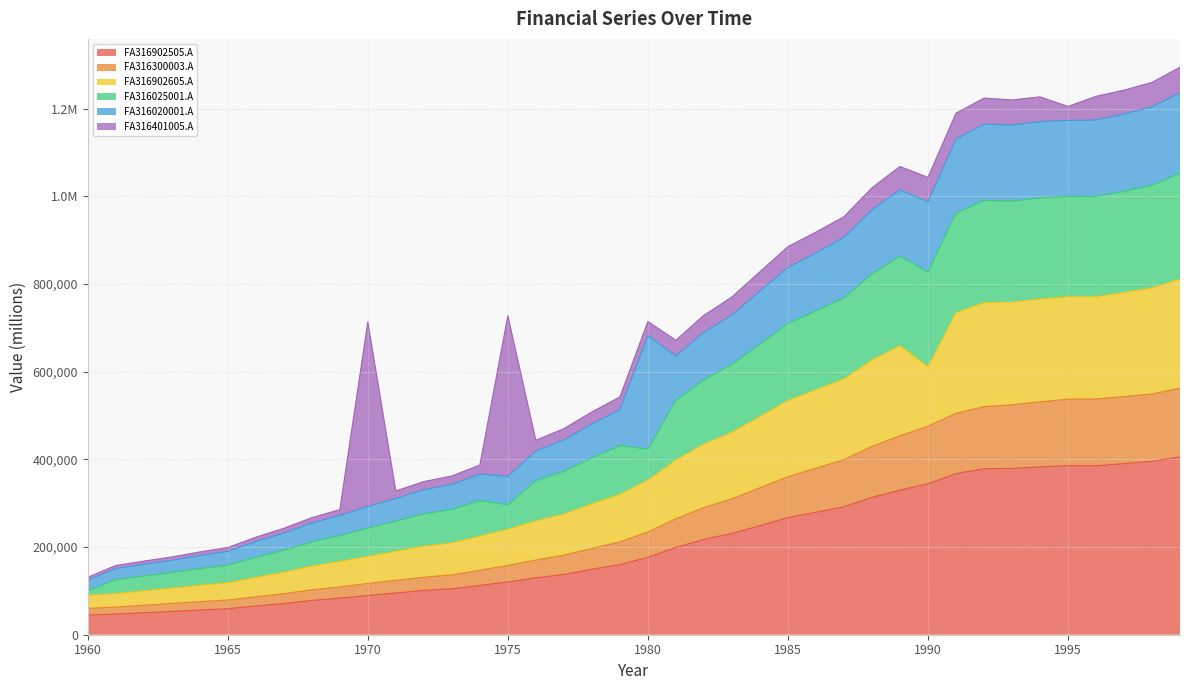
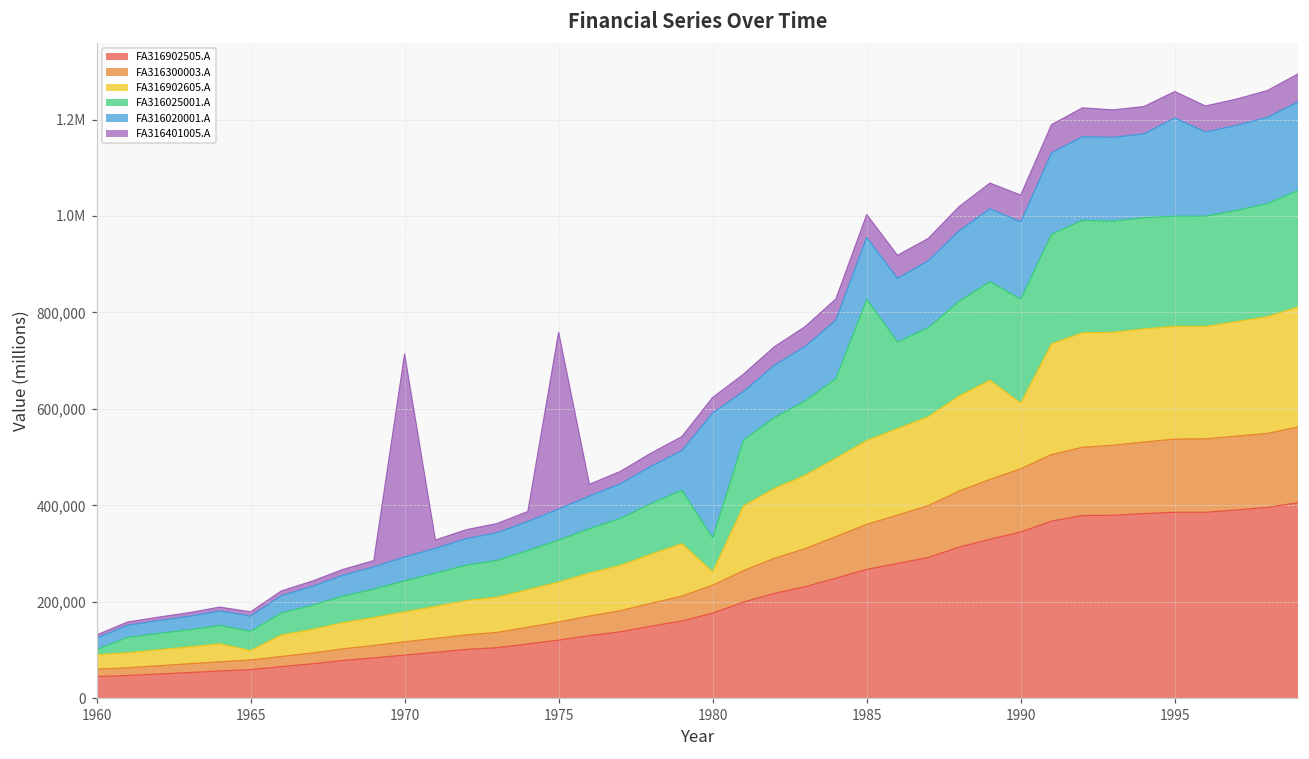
  {
    "FA316902605.A": {
      "1960": "30,000",
-     "1965": "40,000",
+     "1965": "20,000",
      "1970": "60,000",
      "1975": "80,000",
-     "1980": "120,000",
+     "1980": "30,000",
      "1985": "170,000",
      "1990": "140,000",
      "1995": "230,000"
    },
    "FA316025001.A": {
      "1960": "10,000",
      "1965": "40,000",
      "1970": "60,000",
-     "1975": "60,000",
+     "1975": "90,000",
      "1980": "70,000",
-     "1985": "180,000",
+     "1985": "290,000",
      "1990": "220,000",
      "1995": "230,000"
    },
    "FA316020001.A": {
      "1960": "20,000",
      "1965": "30,000",
      "1970": "50,000",
      "1975": "60,000",
      "1980": "260,000",
      "1985": "130,000",
      "1990": "160,000",
-     "1995": "170,000"
+     "1995": "200,000"
    },
    "FA316401005.A": {
      "1960": "10,000",
      "1965": "10,000",
      "1970": "420,000",
      "1975": "370,000",
      "1980": "30,000",
      "1985": "50,000",
      "1990": "60,000",
-     "1995": "30,000"
+     "1995": "50,000"
    }
  }
